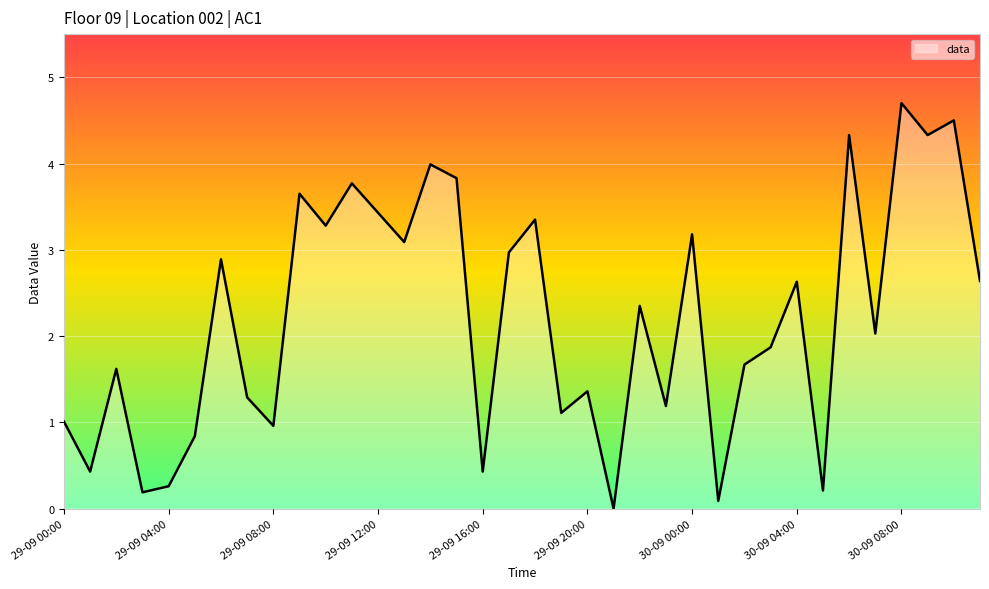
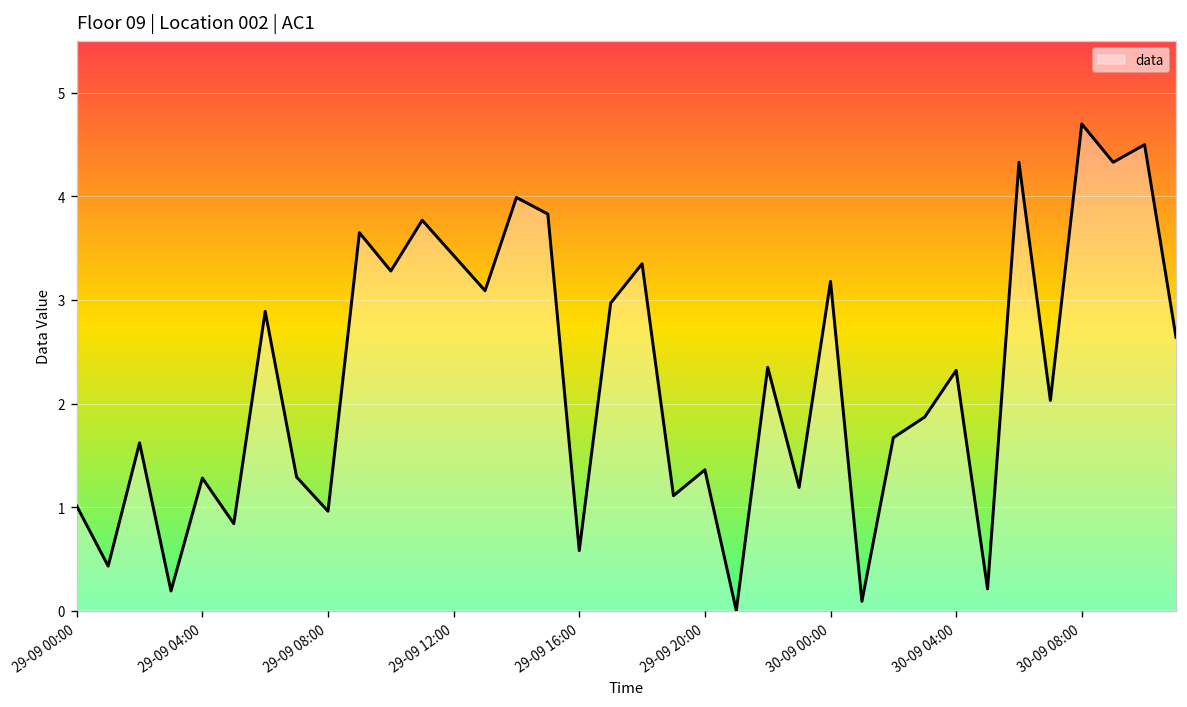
  {
    "29-09 00:00": 1.0,
-   "29-09 04:00": 0.3,
+   "29-09 04:00": 1.3,
    "29-09 08:00": 1.0,
    "29-09 12:00": 3.4,
-   "29-09 16:00": 0.4,
+   "29-09 16:00": 0.6,
    "29-09 20:00": 1.4,
    "30-09 00:00": 3.2,
-   "30-09 04:00": 2.6,
+   "30-09 04:00": 2.3,
    "30-09 08:00": 4.7
  }
